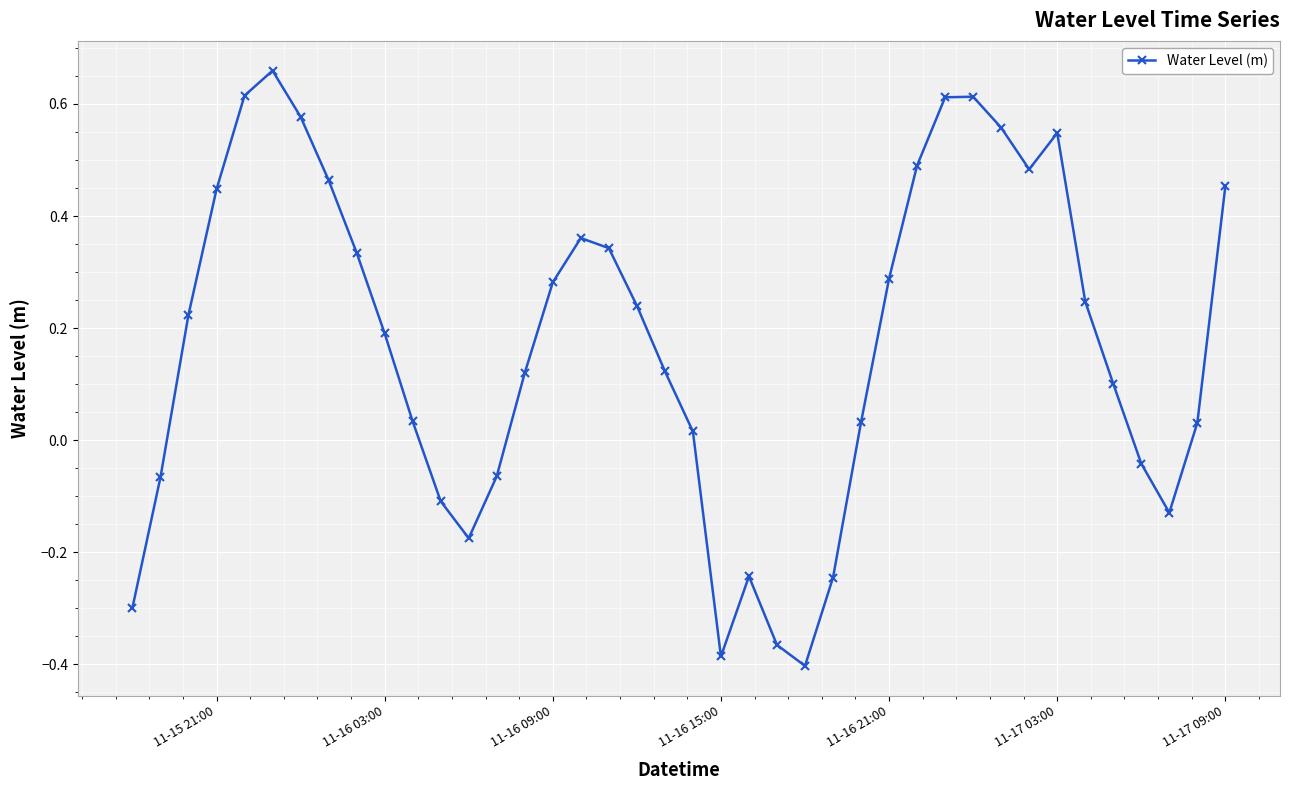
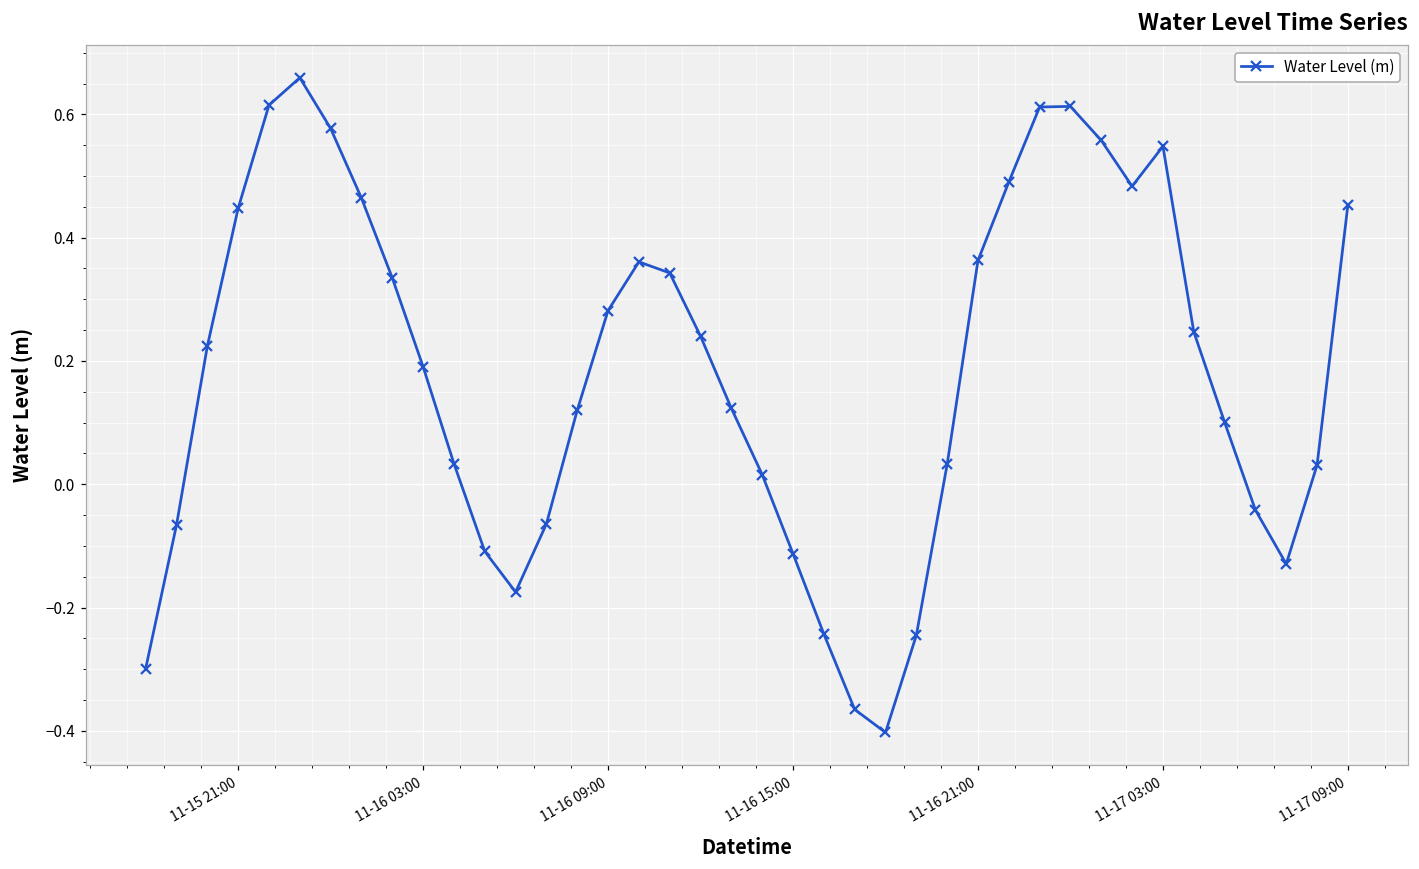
  {
    "11-15 21:00": 0.45,
    "11-16 03:00": 0.19,
    "11-16 09:00": 0.28,
-   "11-16 15:00": -0.39,
-   "11-16 21:00": 0.29,
+   "11-16 15:00": -0.11,
+   "11-16 21:00": 0.36,
    "11-17 03:00": 0.55,
    "11-17 09:00": 0.45
  }
